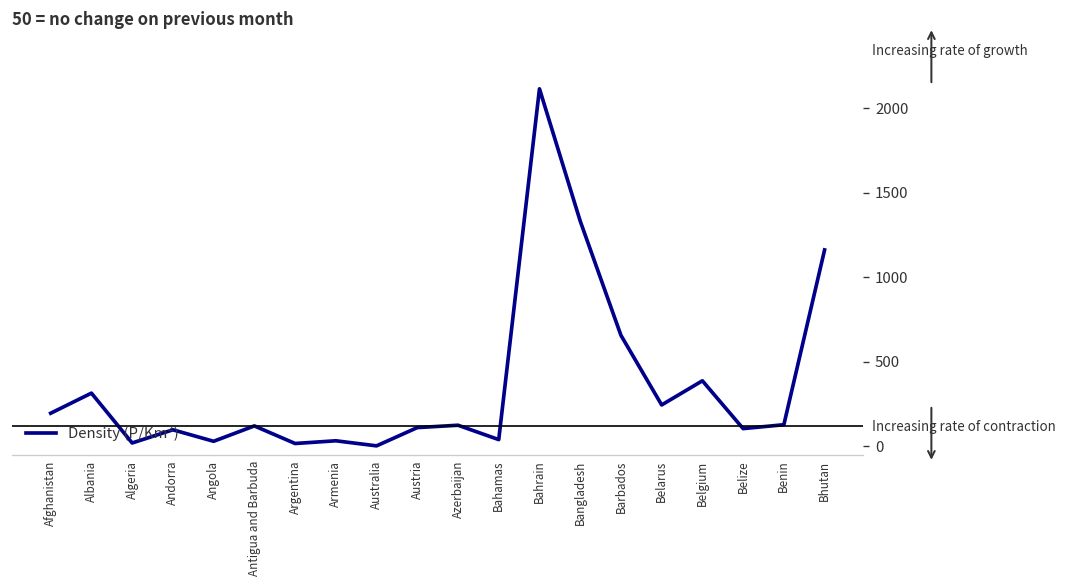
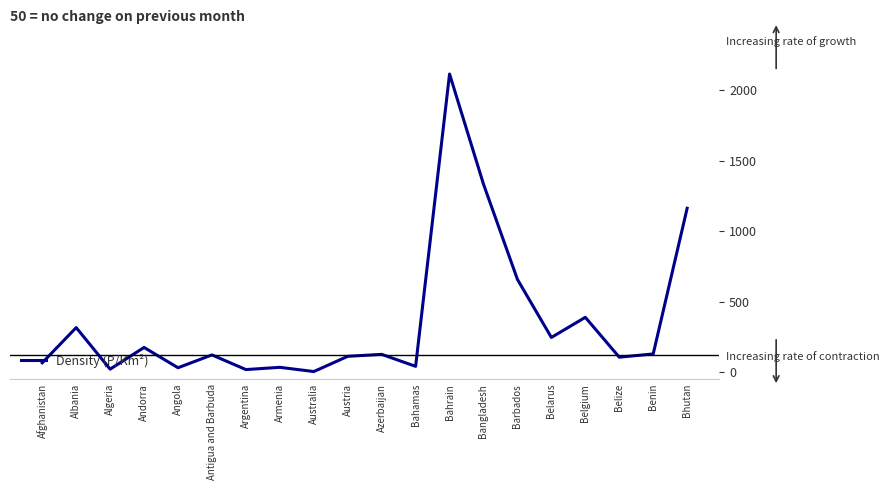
  {
-   "Afghanistan": 200,
+   "Afghanistan": 70,
    "Albania": 320,
    "Algeria": 20,
-   "Andorra": 100,
+   "Andorra": 170,
    "Angola": 30,
    "Antigua and Barbuda": 120,
    "Argentina": 20,
    "Armenia": 30,
    "Australia": 0,
    "Austria": 110,
    "Azerbaijan": 130,
    "Bahamas": 40,
    "Bahrain": 2120,
    "Bangladesh": 1330,
    "Barbados": 660,
    "Belarus": 250,
    "Belgium": 390,
    "Belize": 110,
    "Benin": 130,
    "Bhutan": 1160
  }
